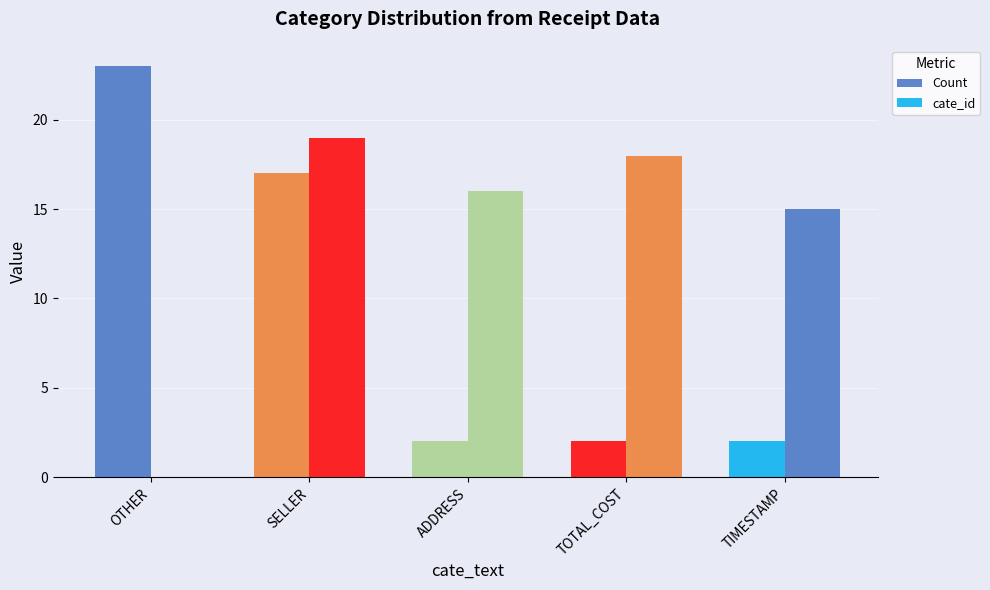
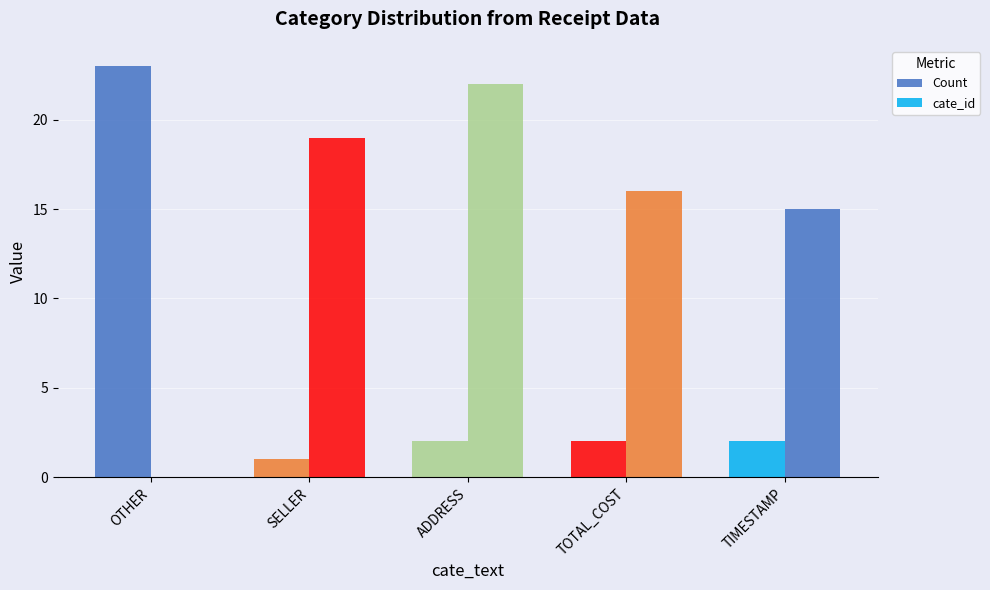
  {
    "Count": {
      "OTHER": 23,
-     "SELLER": 17,
+     "SELLER": 1,
      "ADDRESS": 2,
      "TOTAL_COST": 2,
      "TIMESTAMP": 2
    },
    "cate_id": {
      "OTHER": 0,
      "SELLER": 19,
-     "ADDRESS": 16,
-     "TOTAL_COST": 18,
+     "ADDRESS": 22,
+     "TOTAL_COST": 16,
      "TIMESTAMP": 15
    }
  }
